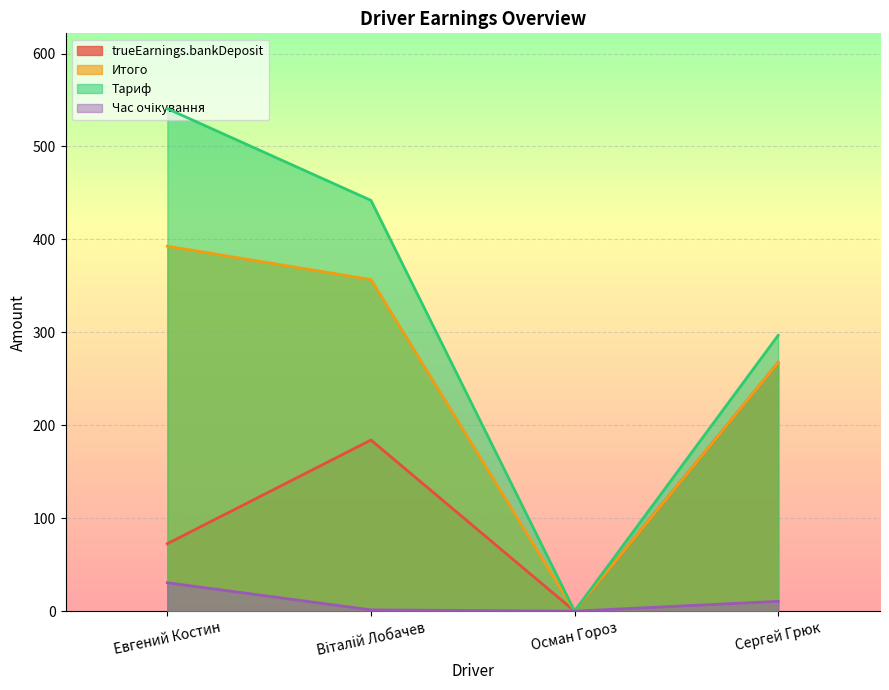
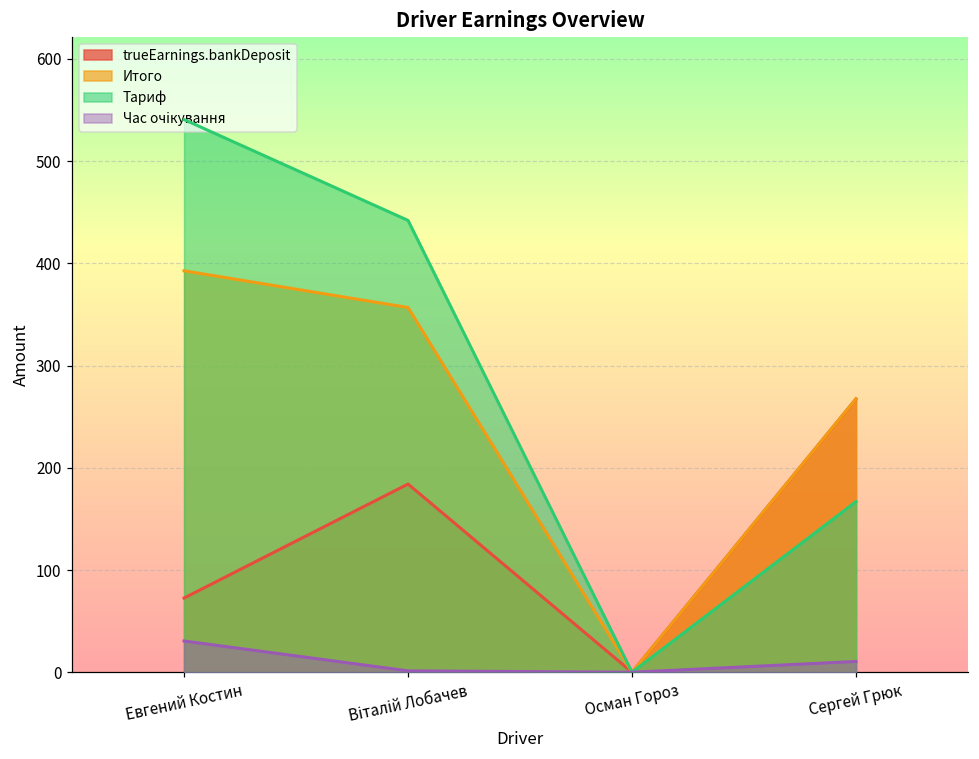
  {
    "trueEarnings.bankDeposit": {
      "Евгений Костин": 70,
      "Віталій Лобачев": 180
    },
    "Итого": {
      "Евгений Костин": 390,
      "Віталій Лобачев": 360
    },
    "Тариф": {
      "Віталій Лобачев": 440,
-     "Сергей Грюк": 300
+     "Сергей Грюк": 170
    },
    "Час очікування": {
      "Евгений Костин": 30,
      "Віталій Лобачев": 0,
      "Сергей Грюк": 10
    }
  }
